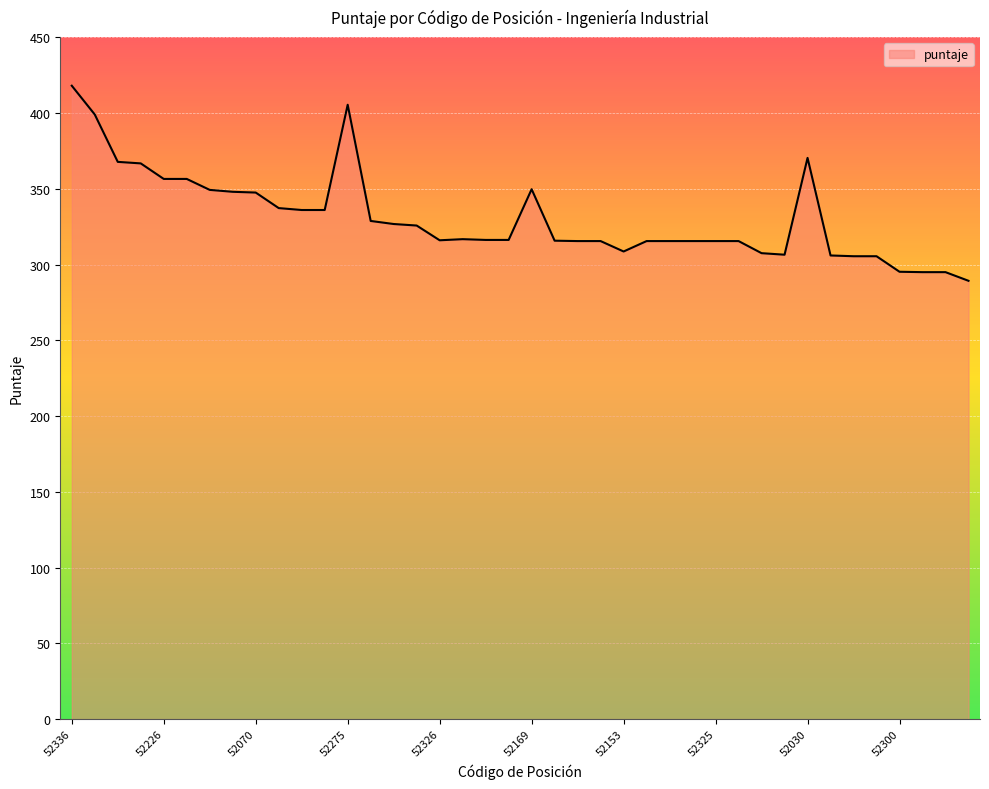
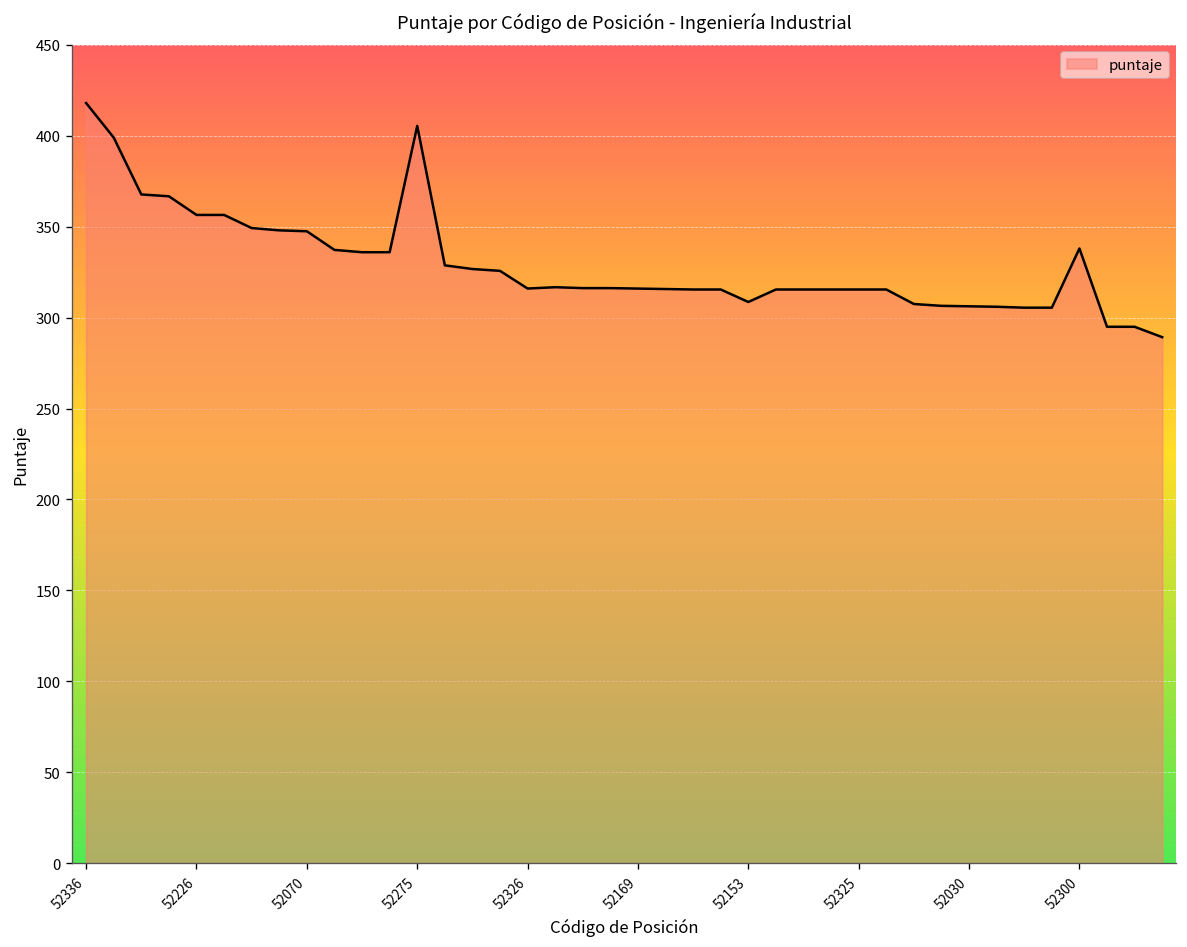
  {
    "52336": 418,
    "52226": 356,
    "52070": 347,
    "52275": 405,
    "52326": 316,
-   "52169": 350,
+   "52169": 316,
    "52153": 309,
    "52325": 315,
-   "52030": 370,
-   "52300": 295
+   "52030": 306,
+   "52300": 338
  }
